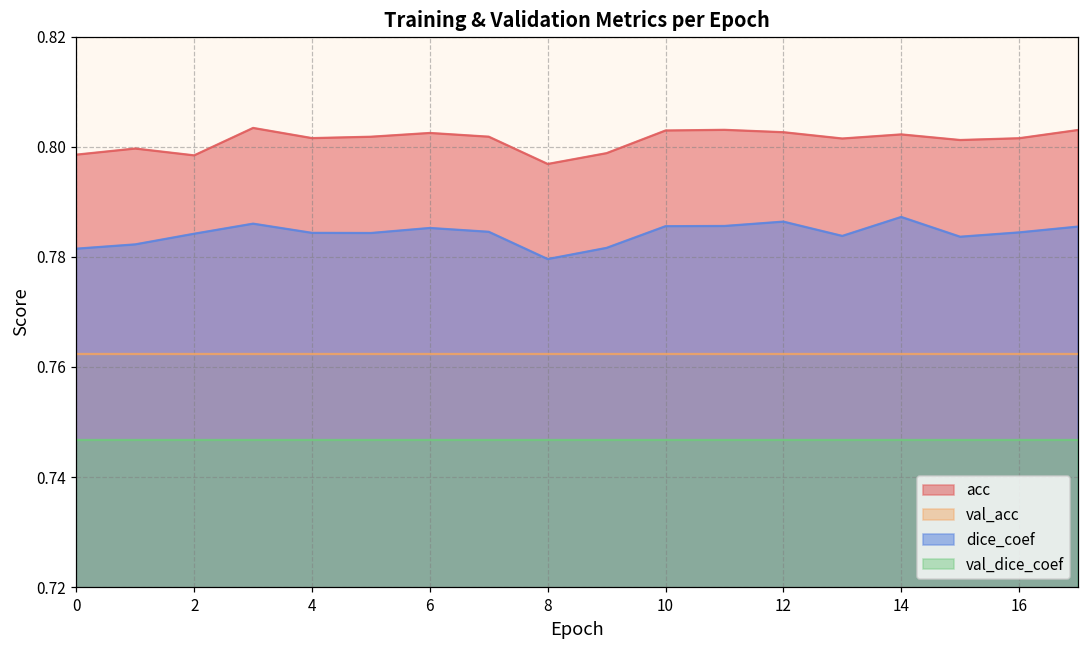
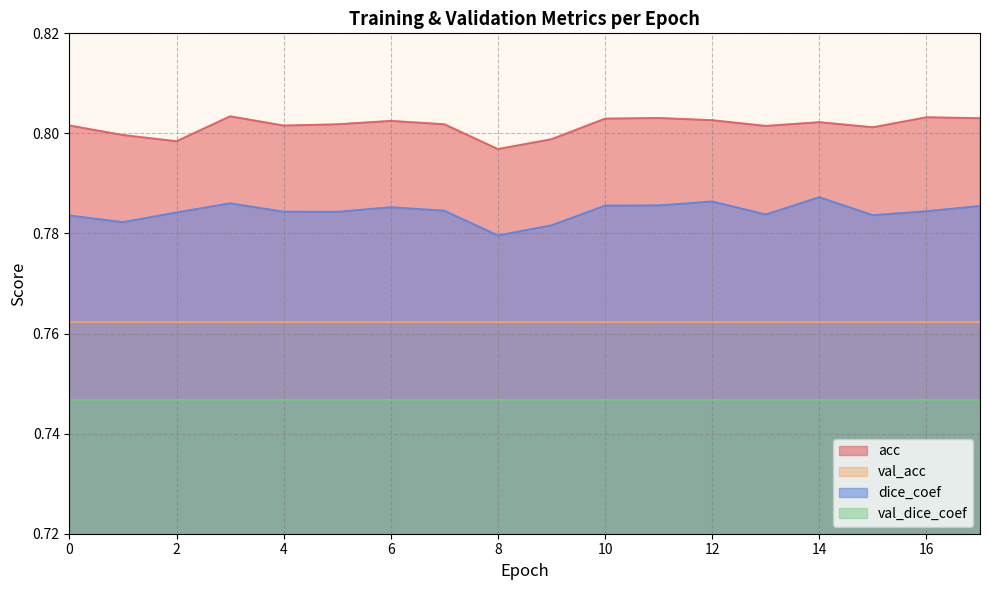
  {
    "acc": {
-     "0": 0.799,
+     "0": 0.802,
      "2": 0.798,
      "4": 0.802,
      "6": 0.802,
      "8": 0.797,
      "10": 0.803,
      "12": 0.803,
      "14": 0.802,
-     "16": 0.802
+     "16": 0.803
    },
    "val_acc": {
      "0": 0.762,
      "2": 0.762,
      "4": 0.762,
      "6": 0.762,
      "8": 0.762,
      "10": 0.762,
      "12": 0.762,
      "14": 0.762,
      "16": 0.762
    },
    "dice_coef": {
-     "0": 0.781,
+     "0": 0.784,
      "2": 0.784,
      "4": 0.784,
      "6": 0.785,
      "8": 0.780,
      "10": 0.786,
      "12": 0.786,
      "14": 0.787,
      "16": 0.784
    },
    "val_dice_coef": {
      "0": 0.747,
      "2": 0.747,
      "4": 0.747,
      "6": 0.747,
      "8": 0.747,
      "10": 0.747,
      "12": 0.747,
      "14": 0.747,
      "16": 0.747
    }
  }
